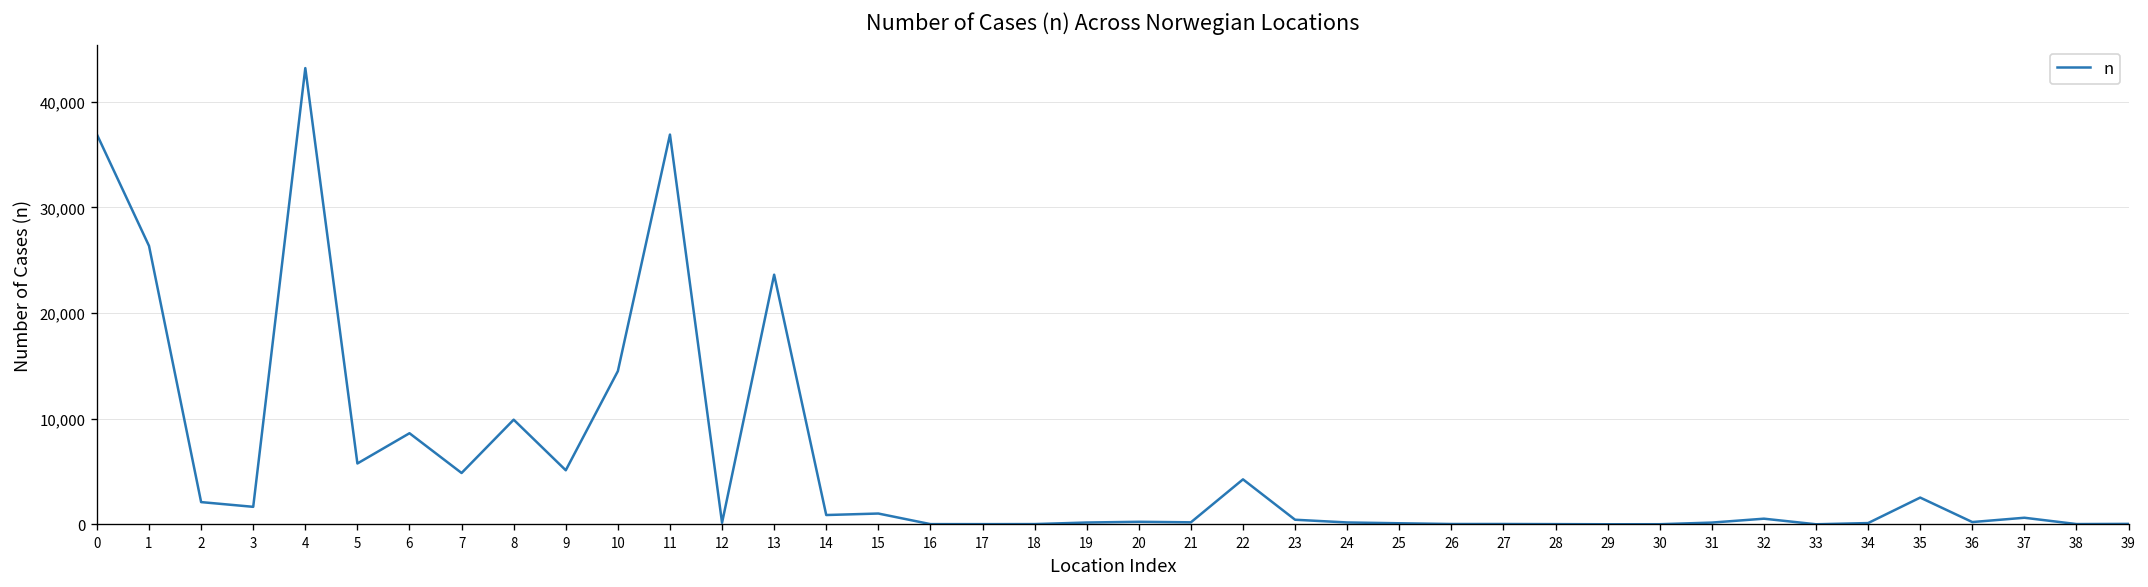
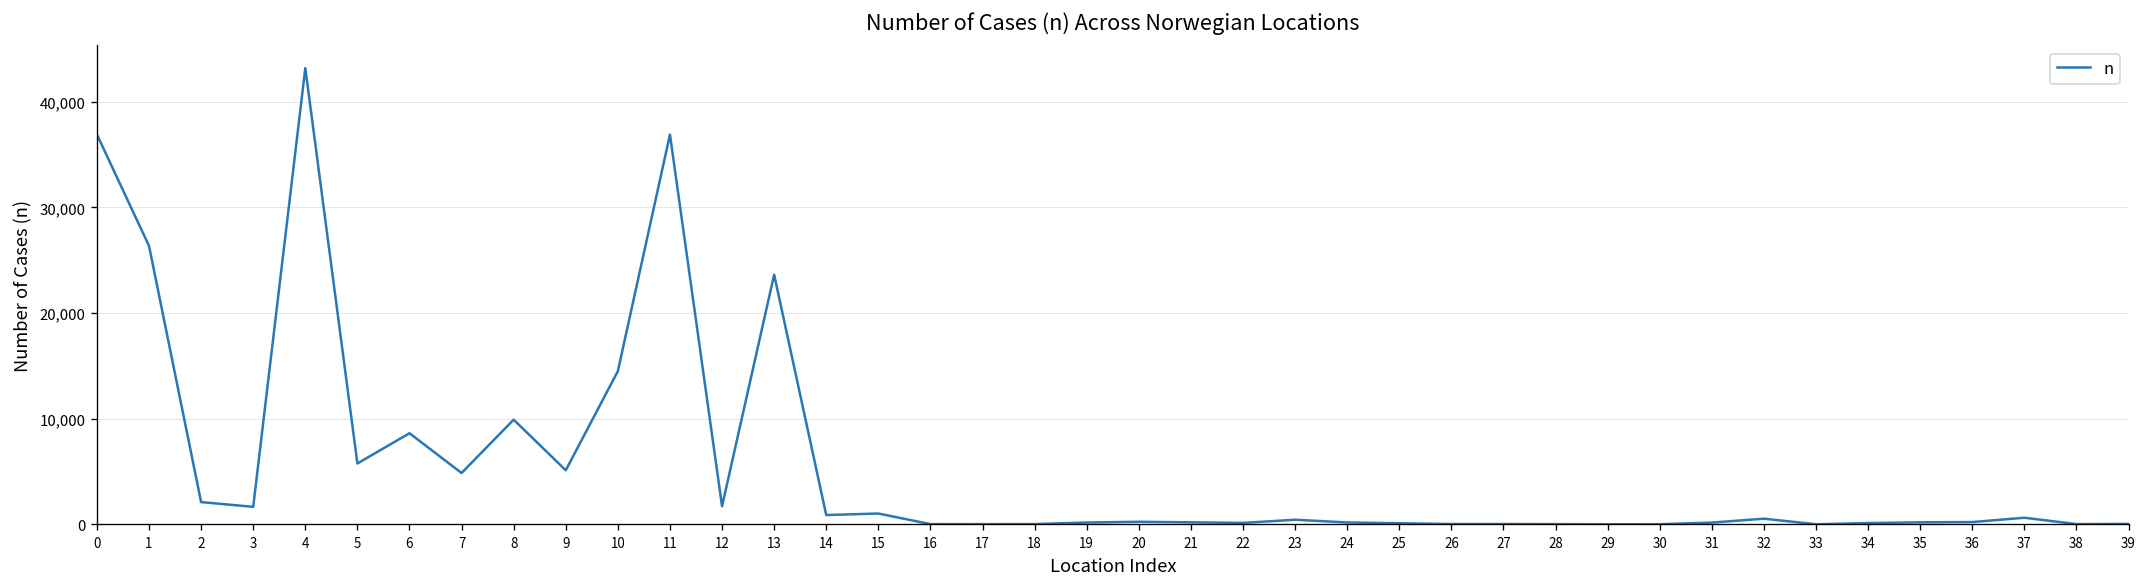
  {
    "0": "37,000",
    "1": "26,000",
    "2": "2,000",
    "3": "2,000",
    "4": "43,000",
    "5": "6,000",
    "6": "9,000",
    "7": "5,000",
    "8": "10,000",
    "9": "5,000",
    "10": "14,000",
    "11": "37,000",
-   "12": "0",
+   "12": "2,000",
    "13": "24,000",
    "14": "1,000",
    "15": "1,000",
    "16": "0",
    "17": "0",
    "18": "0",
    "19": "0",
    "20": "0",
    "21": "0",
-   "22": "4,000",
+   "22": "0",
    "23": "0",
    "24": "0",
    "25": "0",
    "26": "0",
    "27": "0",
    "28": "0",
    "29": "0",
    "30": "0",
    "31": "0",
    "32": "1,000",
    "33": "0",
    "34": "0",
-   "35": "3,000",
+   "35": "0",
    "36": "0",
    "37": "1,000",
    "38": "0",
    "39": "0"
  }
